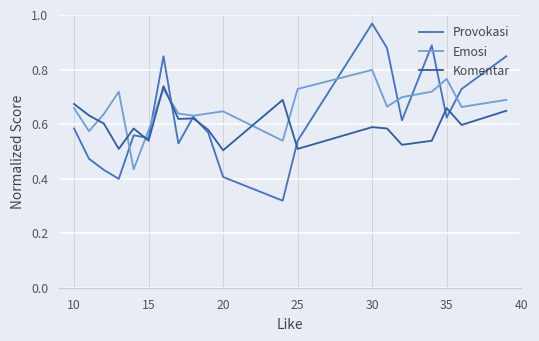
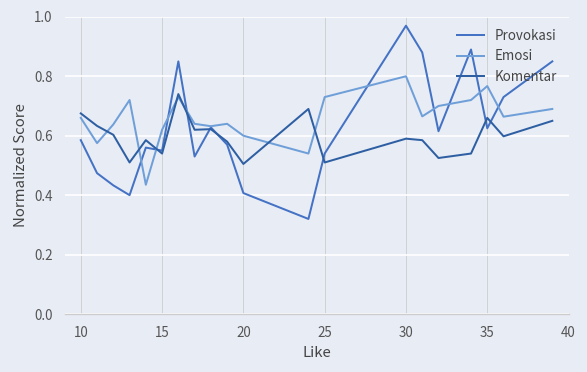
  {
    "Emosi": {
      "10": 0.66,
-     "15": 0.58,
-     "20": 0.65,
+     "15": 0.62,
+     "20": 0.60,
      "25": 0.73,
      "30": 0.80,
      "35": 0.77
    }
  }
